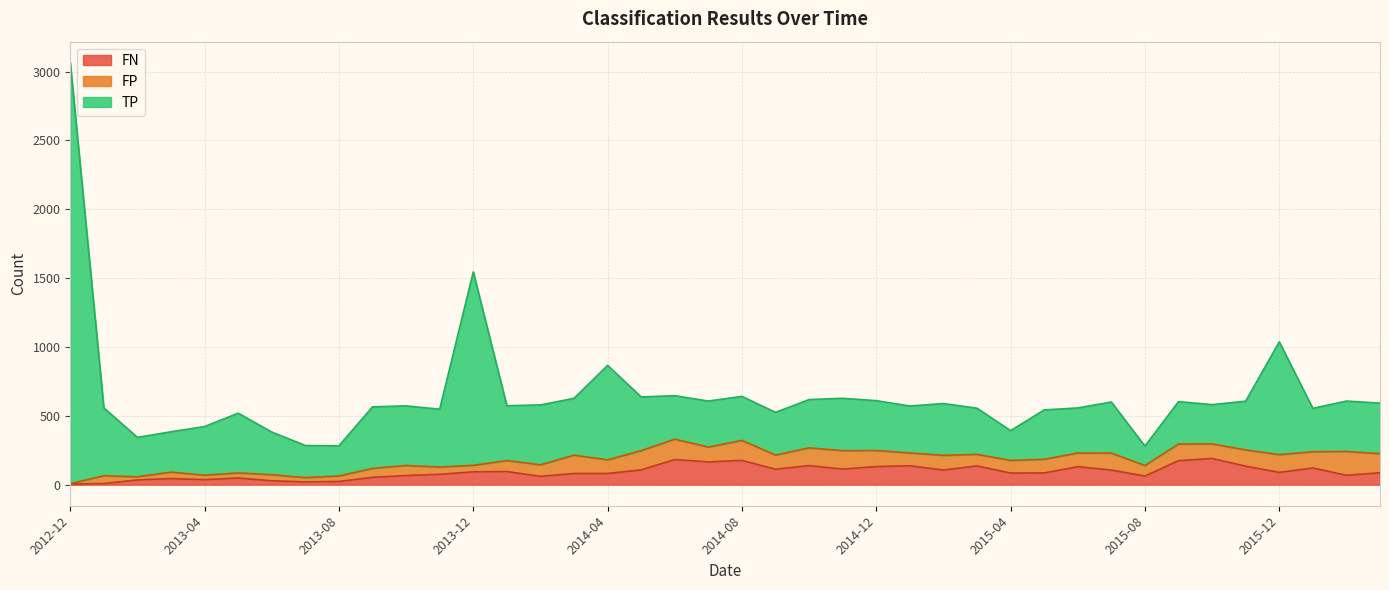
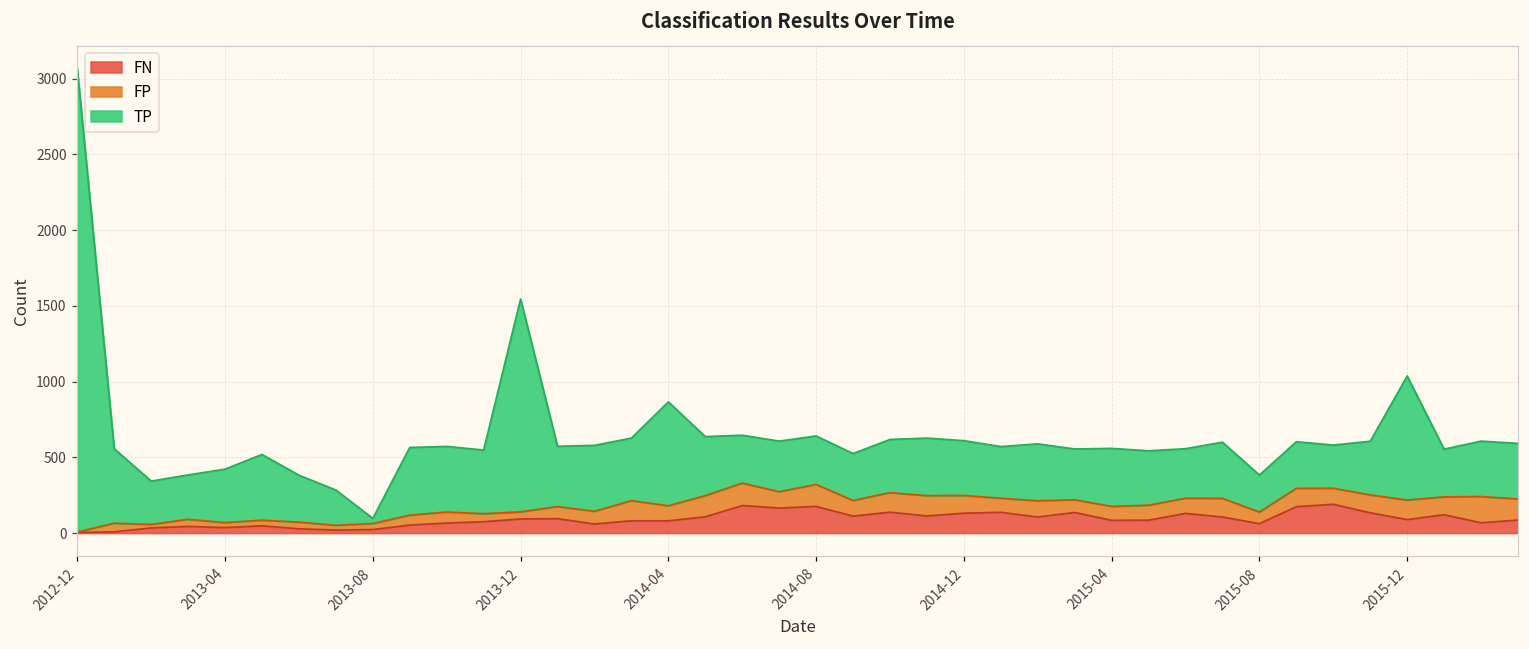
  {
    "TP": {
      "2012-12": 3060,
      "2013-04": 350,
-     "2013-08": 220,
+     "2013-08": 30,
      "2013-12": 1410,
      "2014-04": 690,
      "2014-08": 320,
      "2014-12": 360,
-     "2015-04": 220,
-     "2015-08": 140,
+     "2015-04": 380,
+     "2015-08": 240,
      "2015-12": 820
    }
  }
